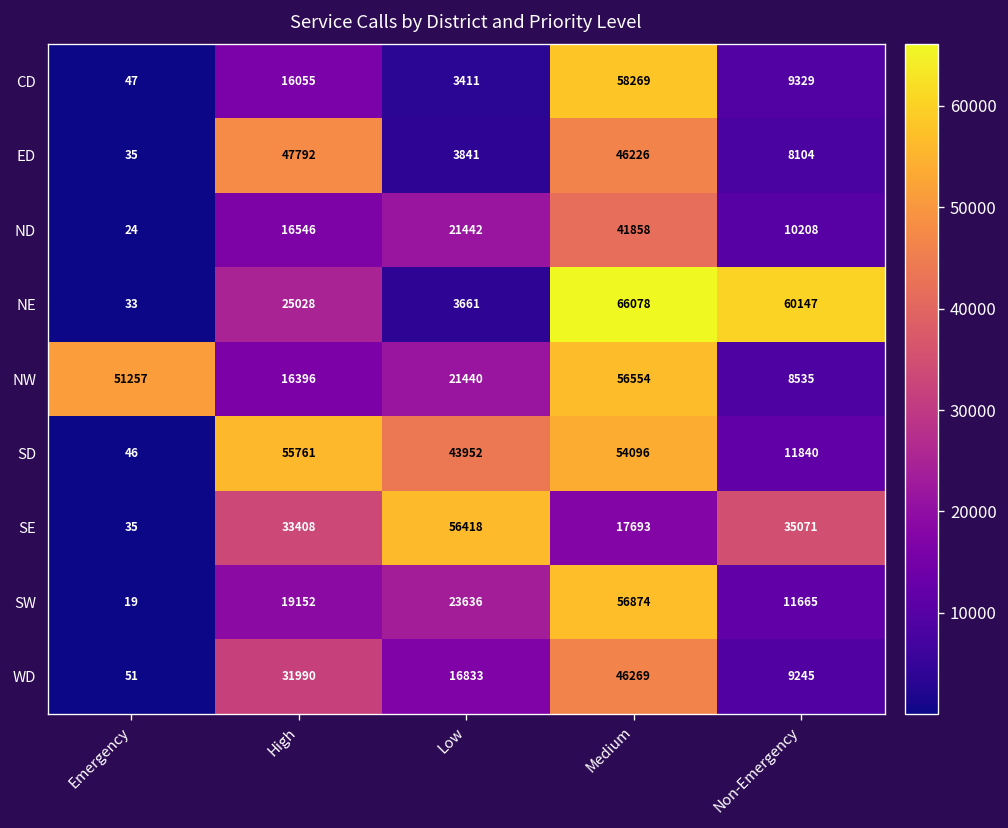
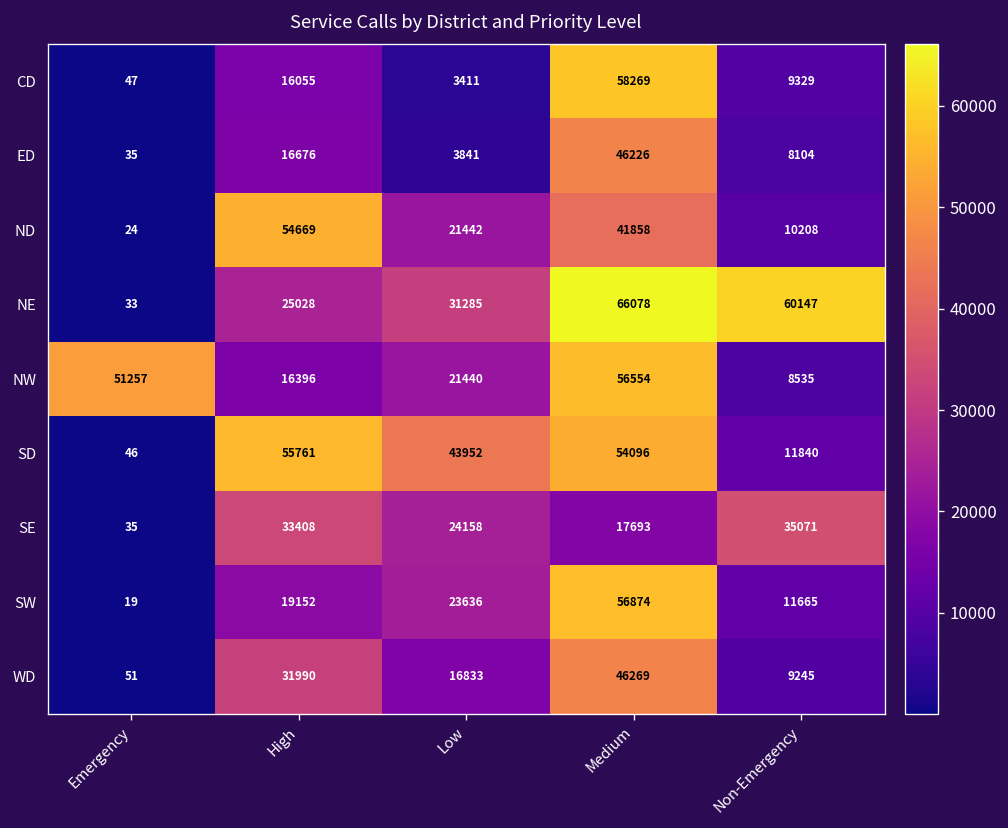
  {
    "CD": {
      "Emergency": 47,
      "High": 16055,
      "Low": 3411,
      "Medium": 58269,
      "Non-Emergency": 9329
    },
    "ED": {
      "Emergency": 35,
-     "High": 47792,
+     "High": 16676,
      "Low": 3841,
      "Medium": 46226,
      "Non-Emergency": 8104
    },
    "ND": {
      "Emergency": 24,
-     "High": 16546,
+     "High": 54669,
      "Low": 21442,
      "Medium": 41858,
      "Non-Emergency": 10208
    },
    "NE": {
      "Emergency": 33,
      "High": 25028,
-     "Low": 3661,
+     "Low": 31285,
      "Medium": 66078,
      "Non-Emergency": 60147
    },
    "NW": {
      "Emergency": 51257,
      "High": 16396,
      "Low": 21440,
      "Medium": 56554,
      "Non-Emergency": 8535
    },
    "SD": {
      "Emergency": 46,
      "High": 55761,
      "Low": 43952,
      "Medium": 54096,
      "Non-Emergency": 11840
    },
    "SE": {
      "Emergency": 35,
      "High": 33408,
-     "Low": 56418,
+     "Low": 24158,
      "Medium": 17693,
      "Non-Emergency": 35071
    },
    "SW": {
      "Emergency": 19,
      "High": 19152,
      "Low": 23636,
      "Medium": 56874,
      "Non-Emergency": 11665
    },
    "WD": {
      "Emergency": 51,
      "High": 31990,
      "Low": 16833,
      "Medium": 46269,
      "Non-Emergency": 9245
    }
  }
